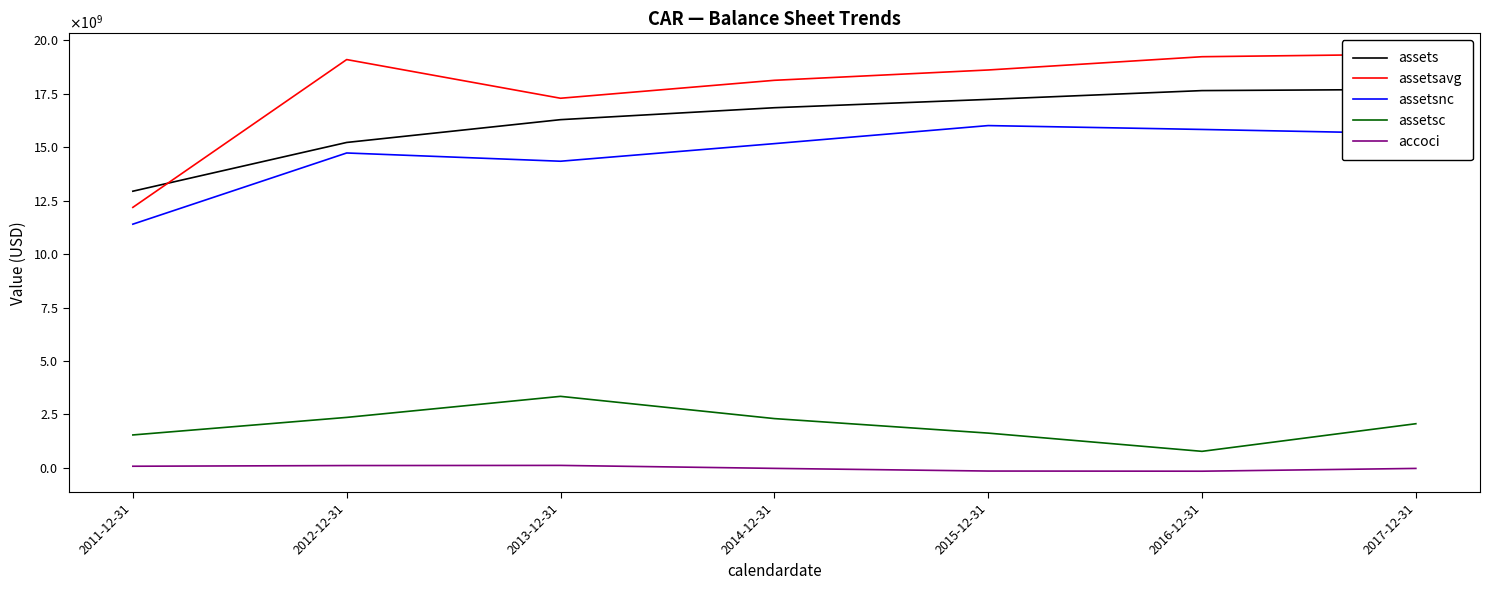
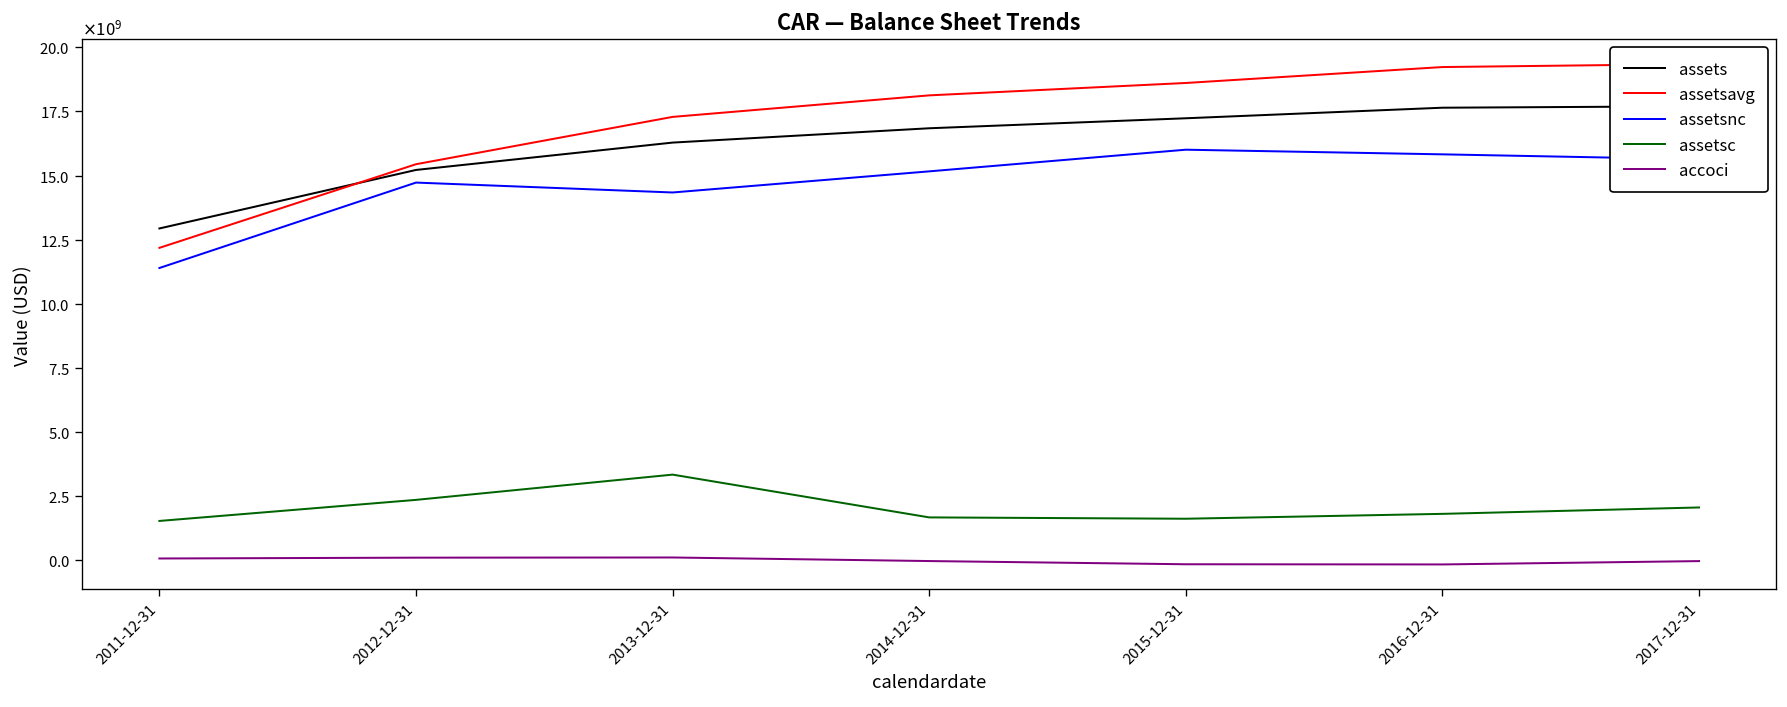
  {
    "assets": {
      "2011-12-31": 12900000000,
      "2012-12-31": 15200000000,
      "2013-12-31": 16300000000,
      "2014-12-31": 16800000000,
      "2015-12-31": 17200000000,
      "2016-12-31": 17600000000
    },
    "assetsavg": {
      "2011-12-31": 12200000000,
-     "2012-12-31": 19100000000,
+     "2012-12-31": 15400000000,
      "2013-12-31": 17300000000,
      "2014-12-31": 18100000000,
      "2015-12-31": 18600000000,
      "2016-12-31": 19200000000
    },
    "assetsnc": {
      "2011-12-31": 11400000000,
      "2012-12-31": 14700000000,
      "2013-12-31": 14300000000,
      "2014-12-31": 15200000000,
      "2015-12-31": 16000000000,
      "2016-12-31": 15800000000
    },
    "assetsc": {
      "2011-12-31": 1500000000,
      "2012-12-31": 2400000000,
      "2013-12-31": 3300000000,
-     "2014-12-31": 2300000000,
+     "2014-12-31": 1700000000,
      "2015-12-31": 1600000000,
-     "2016-12-31": 800000000,
+     "2016-12-31": 1800000000,
      "2017-12-31": 2100000000
    },
    "accoci": {
      "2011-12-31": 100000000,
      "2012-12-31": 100000000,
      "2013-12-31": 100000000,
      "2014-12-31": 0,
      "2015-12-31": -100000000,
      "2016-12-31": -200000000,
      "2017-12-31": 0
    }
  }
